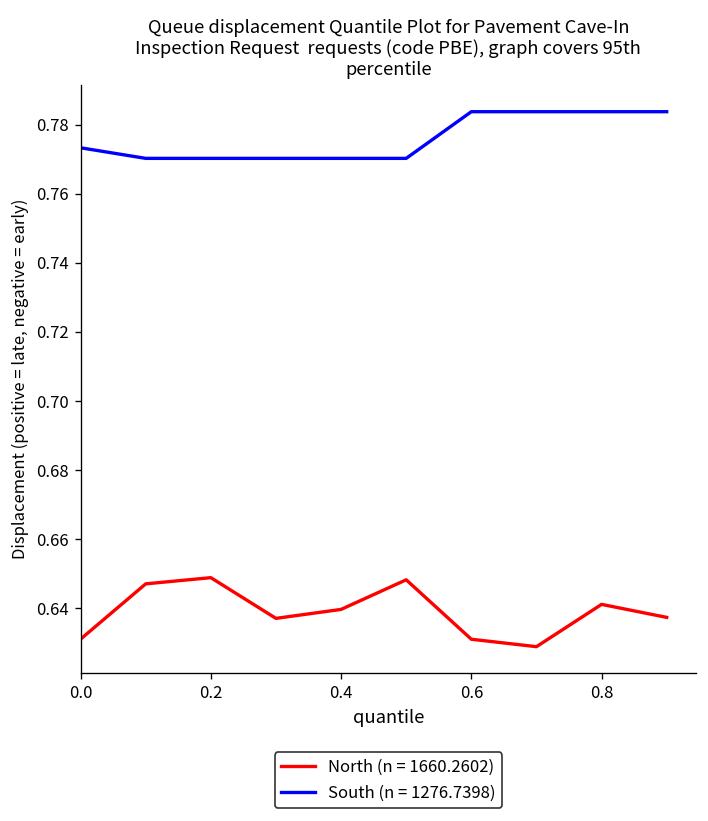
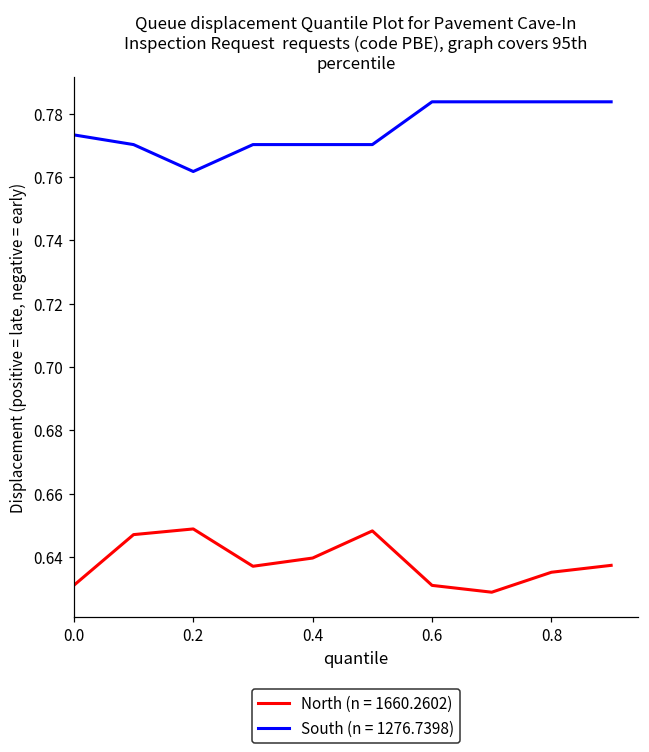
  {
    "North (n = 1660.2602)": {
      "0.0": 0.631,
      "0.2": 0.649,
      "0.4": 0.640,
      "0.6": 0.631,
-     "0.8": 0.641
+     "0.8": 0.635
    },
    "South (n = 1276.7398)": {
      "0.0": 0.773,
-     "0.2": 0.770,
+     "0.2": 0.762,
      "0.4": 0.770,
      "0.6": 0.784,
      "0.8": 0.784
    }
  }
